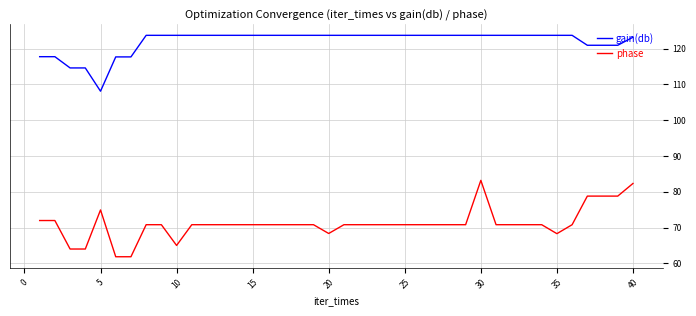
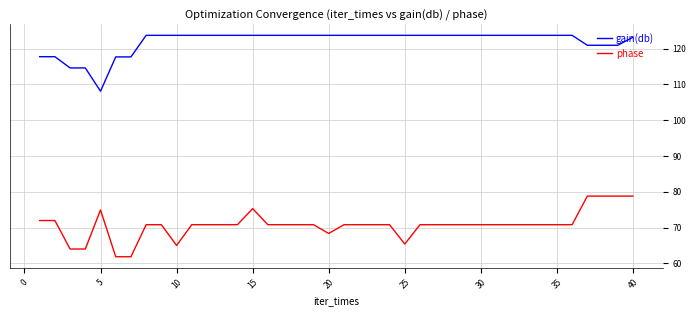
  {
    "gain(db)": {
      "5": 108,
      "10": 124,
      "15": 124,
      "20": 124,
      "25": 124,
      "30": 124,
      "35": 124,
      "40": 123
    },
    "phase": {
      "5": 75,
      "10": 65,
-     "15": 71,
+     "15": 75,
      "20": 68,
-     "25": 71,
-     "30": 83,
-     "35": 68,
-     "40": 82
+     "25": 65,
+     "30": 71,
+     "35": 71,
+     "40": 79
    }
  }
